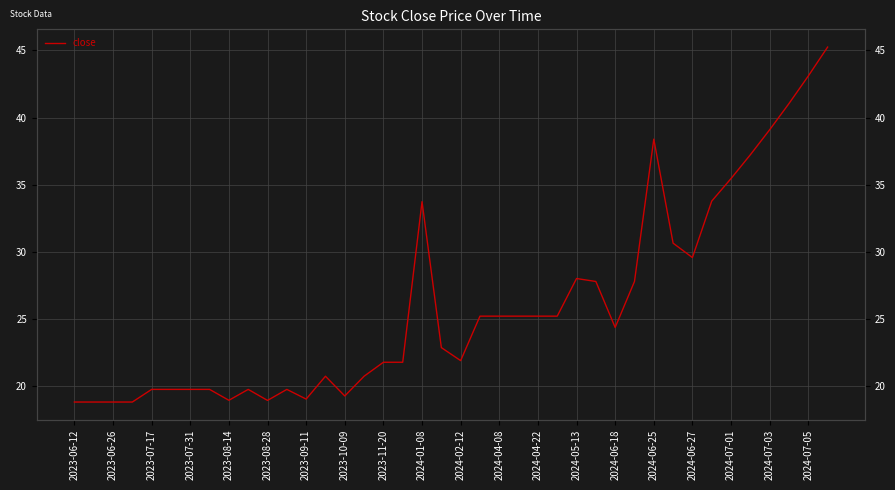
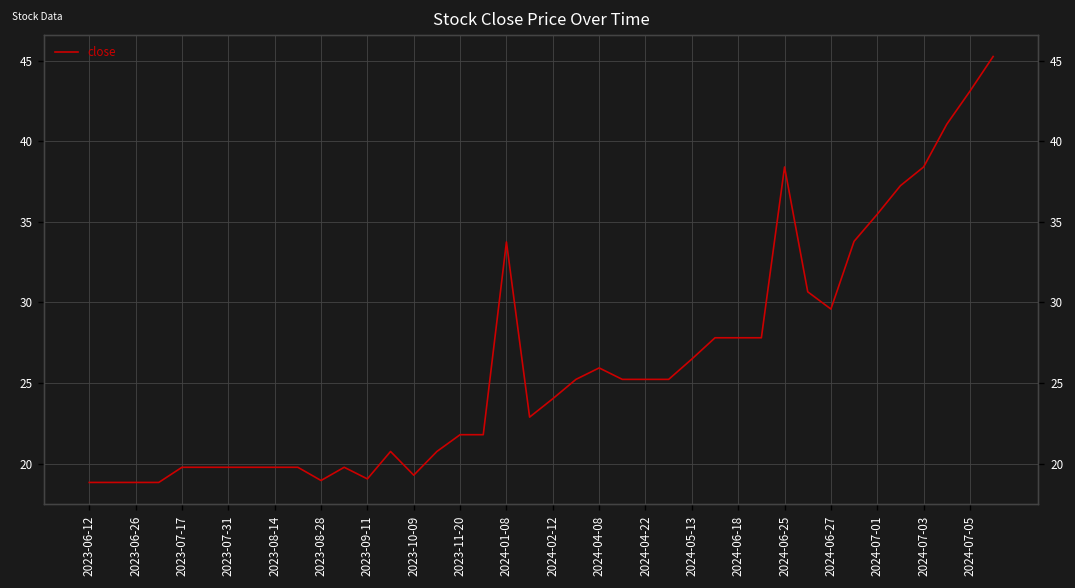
  {
    "2023-06-12": 18.8,
    "2023-06-26": 18.8,
    "2023-07-17": 19.8,
    "2023-07-31": 19.8,
-   "2023-08-14": 19.0,
+   "2023-08-14": 19.8,
    "2023-08-28": 19.0,
    "2023-09-11": 19.1,
    "2023-10-09": 19.3,
    "2023-11-20": 21.8,
    "2024-01-08": 33.8,
-   "2024-02-12": 21.9,
-   "2024-04-08": 25.2,
+   "2024-02-12": 24.0,
+   "2024-04-08": 25.9,
    "2024-04-22": 25.2,
-   "2024-05-13": 28.0,
-   "2024-06-18": 24.4,
+   "2024-05-13": 26.5,
+   "2024-06-18": 27.8,
    "2024-06-25": 38.4,
    "2024-06-27": 29.6,
    "2024-07-01": 35.5,
-   "2024-07-03": 39.1,
+   "2024-07-03": 38.4,
    "2024-07-05": 43.1
  }
